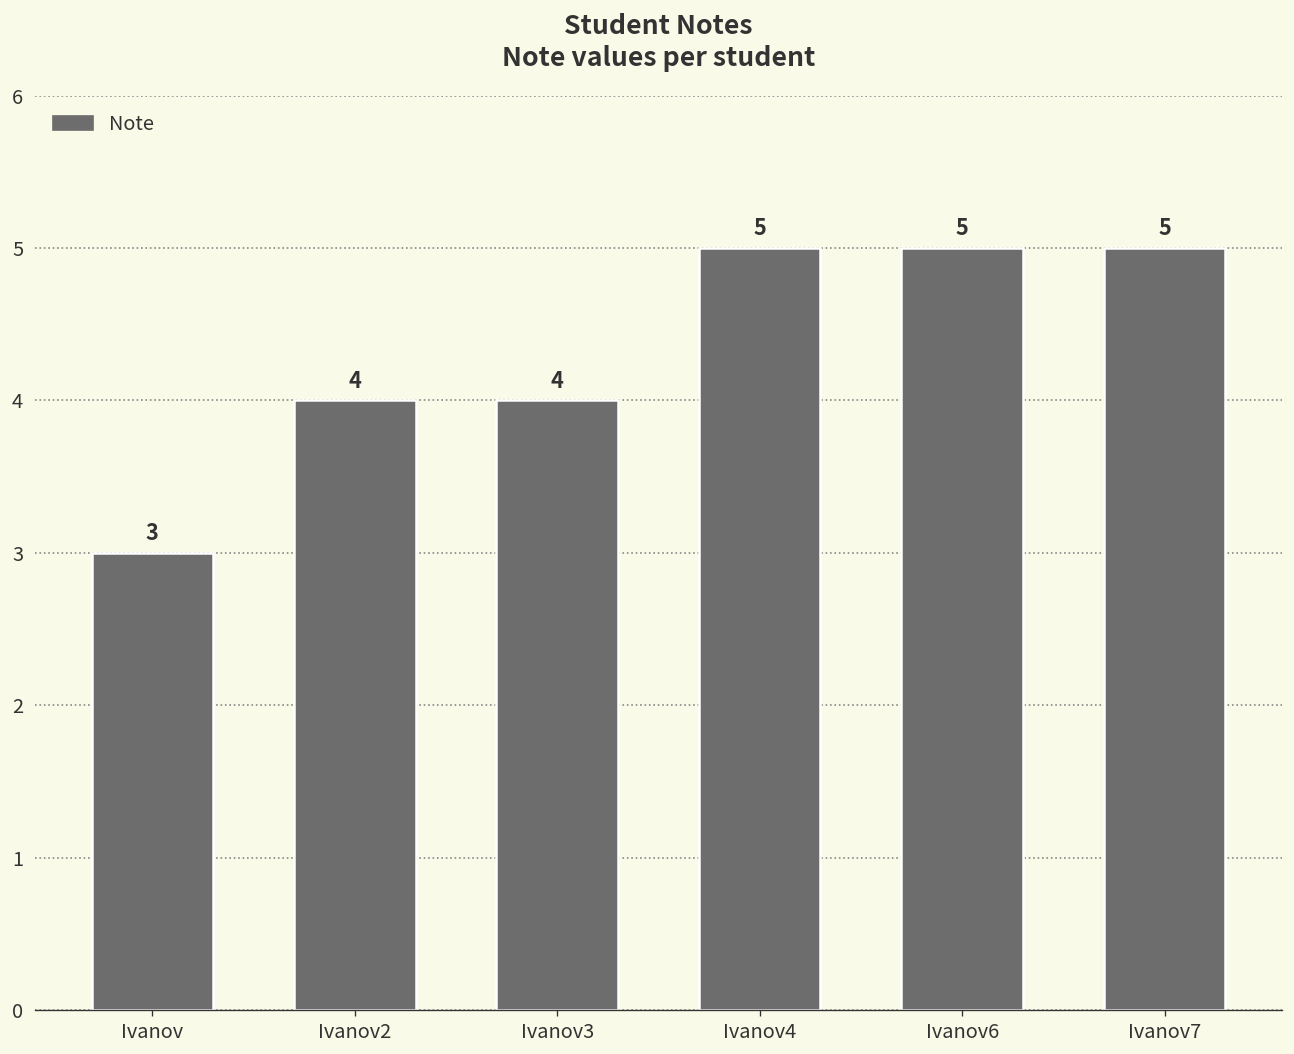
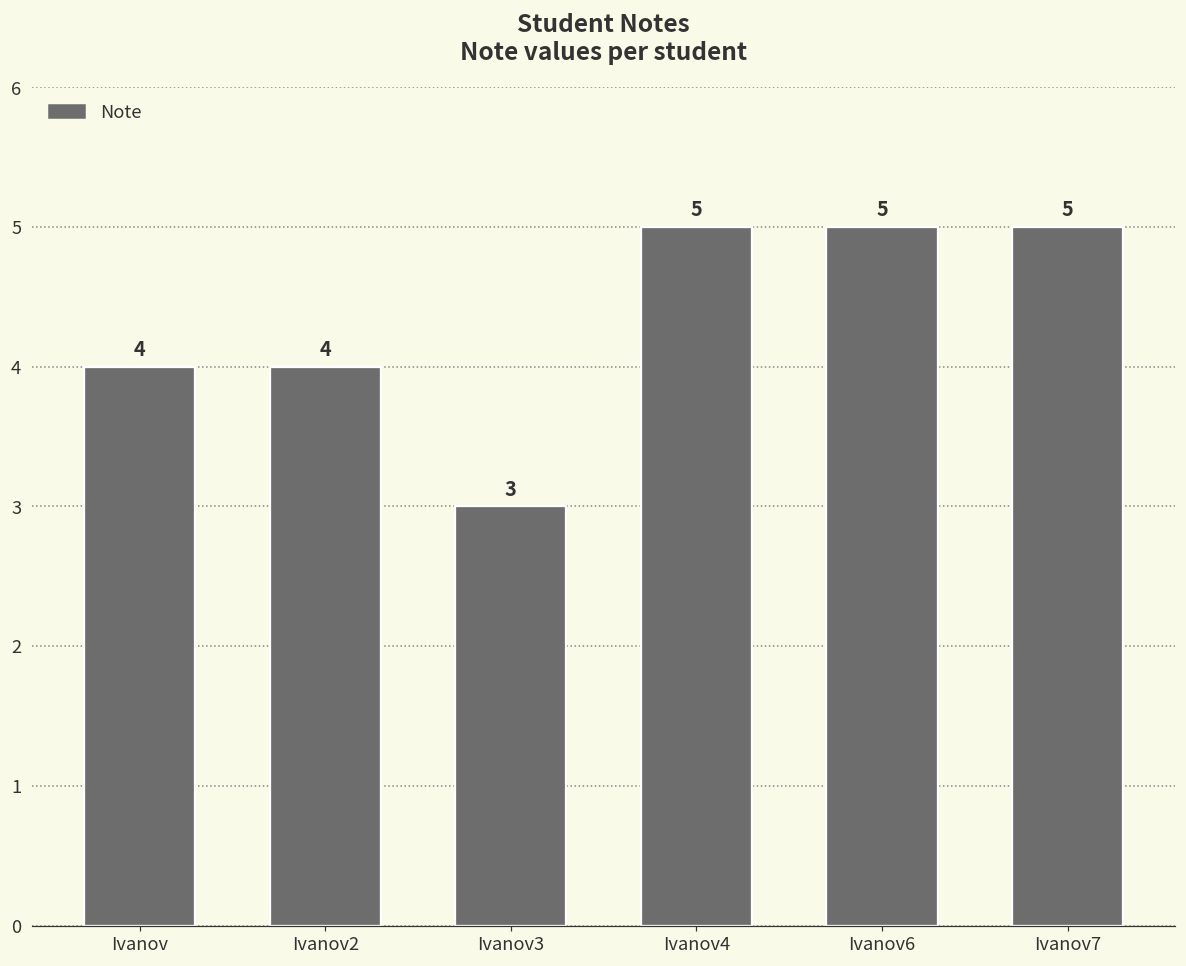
  {
-   "Ivanov": 3,
+   "Ivanov": 4,
    "Ivanov2": 4,
-   "Ivanov3": 4,
+   "Ivanov3": 3,
    "Ivanov4": 5,
    "Ivanov6": 5,
    "Ivanov7": 5
  }
